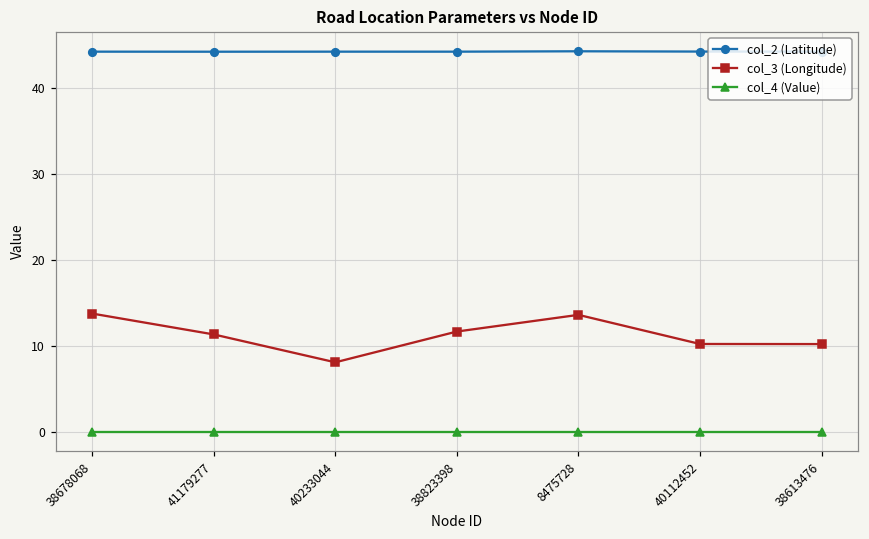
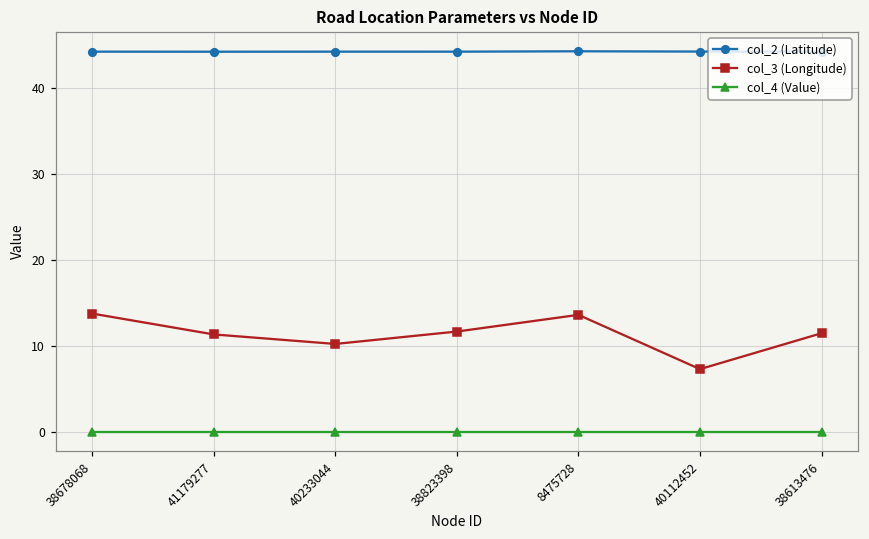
  {
    "col_2 (Latitude)": {
      "38678068": 44,
      "41179277": 44,
      "40233044": 44,
      "38823398": 44,
      "8475728": 44,
      "40112452": 44
    },
    "col_3 (Longitude)": {
      "38678068": 14,
      "41179277": 11,
-     "40233044": 8,
+     "40233044": 10,
      "38823398": 12,
      "8475728": 14,
-     "40112452": 10,
-     "38613476": 10
+     "40112452": 7,
+     "38613476": 11
    },
    "col_4 (Value)": {
      "38678068": 0,
      "41179277": 0,
      "40233044": 0,
      "38823398": 0,
      "8475728": 0,
      "40112452": 0,
      "38613476": 0
    }
  }
